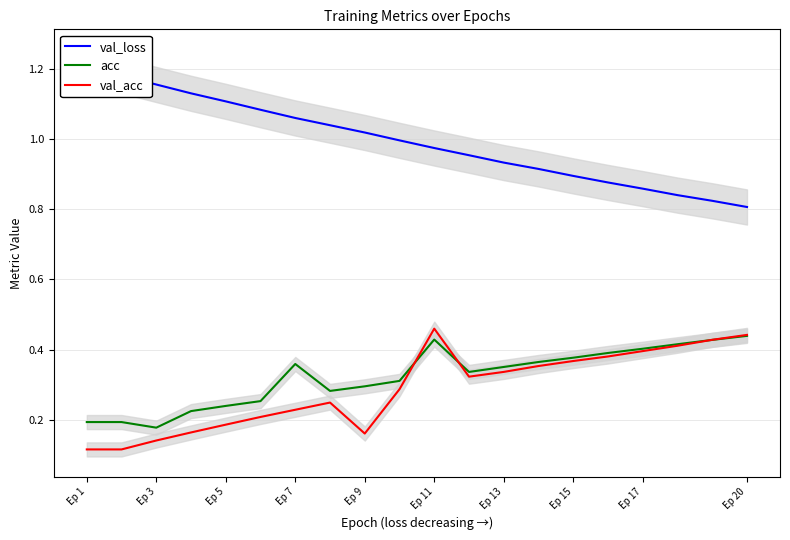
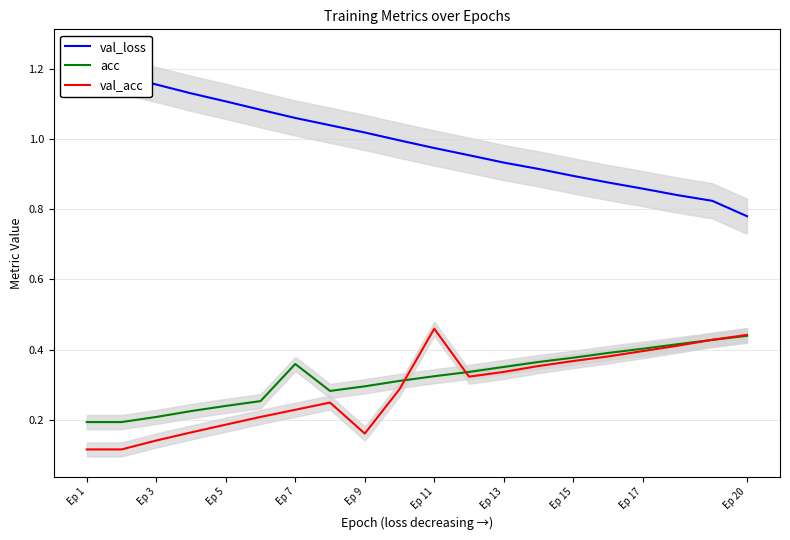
  {
    "val_loss": {
      "Ep 3": 1.15,
      "Ep 5": 1.11,
      "Ep 7": 1.06,
      "Ep 9": 1.02,
      "Ep 11": 0.97,
      "Ep 13": 0.93,
      "Ep 15": 0.89,
      "Ep 17": 0.86,
-     "Ep 20": 0.81
+     "Ep 20": 0.78
    },
    "acc": {
      "Ep 1": 0.19,
-     "Ep 3": 0.18,
+     "Ep 3": 0.21,
      "Ep 5": 0.24,
      "Ep 7": 0.36,
      "Ep 9": 0.30,
-     "Ep 11": 0.43,
+     "Ep 11": 0.32,
      "Ep 15": 0.38
    },
    "val_acc": {
      "Ep 1": 0.12,
      "Ep 3": 0.14,
      "Ep 5": 0.19,
      "Ep 7": 0.23,
      "Ep 9": 0.16,
      "Ep 11": 0.46,
      "Ep 13": 0.34,
      "Ep 15": 0.37
    }
  }
